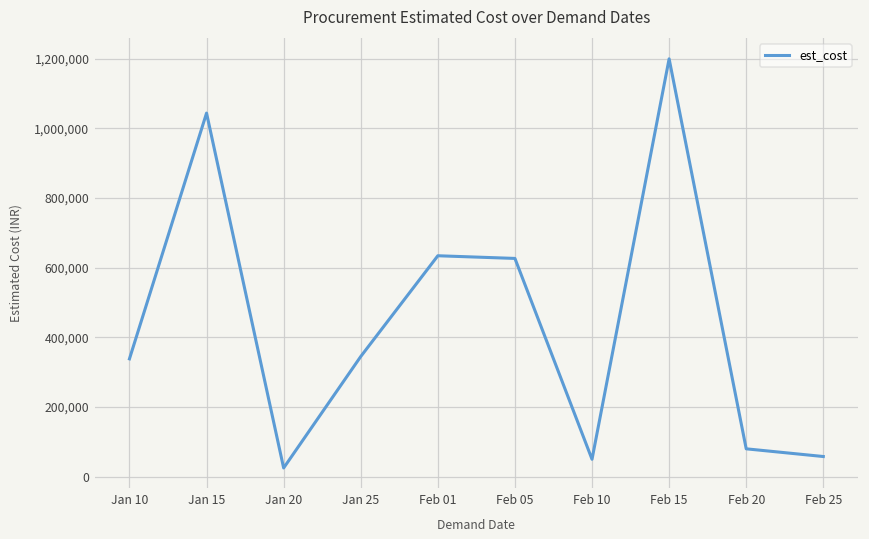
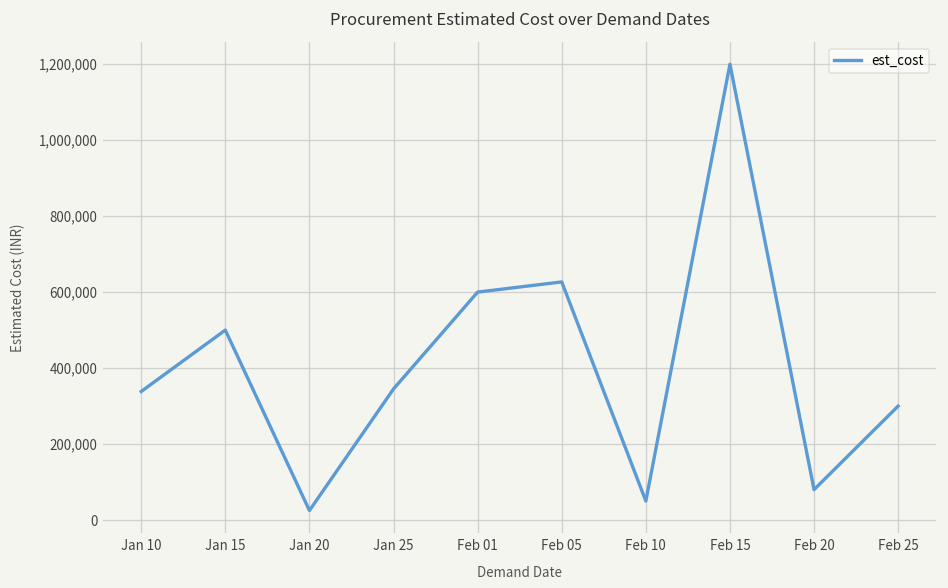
  {
    "Jan 10": "340,000",
-   "Jan 15": "1,040,000",
+   "Jan 15": "500,000",
    "Jan 20": "30,000",
    "Jan 25": "350,000",
-   "Feb 01": "630,000",
+   "Feb 01": "600,000",
    "Feb 05": "630,000",
    "Feb 10": "50,000",
    "Feb 15": "1,200,000",
    "Feb 20": "80,000",
-   "Feb 25": "60,000"
+   "Feb 25": "300,000"
  }
